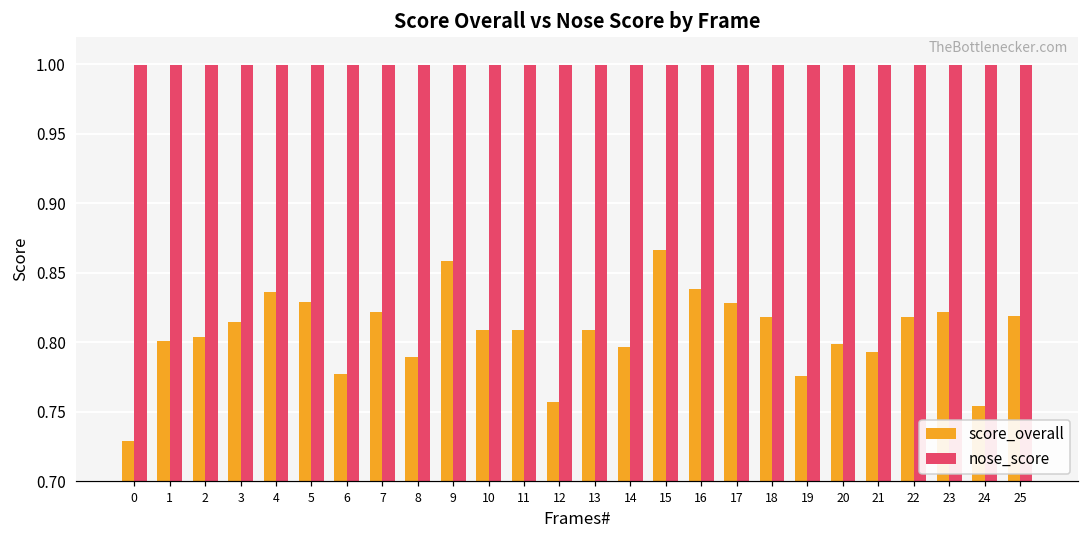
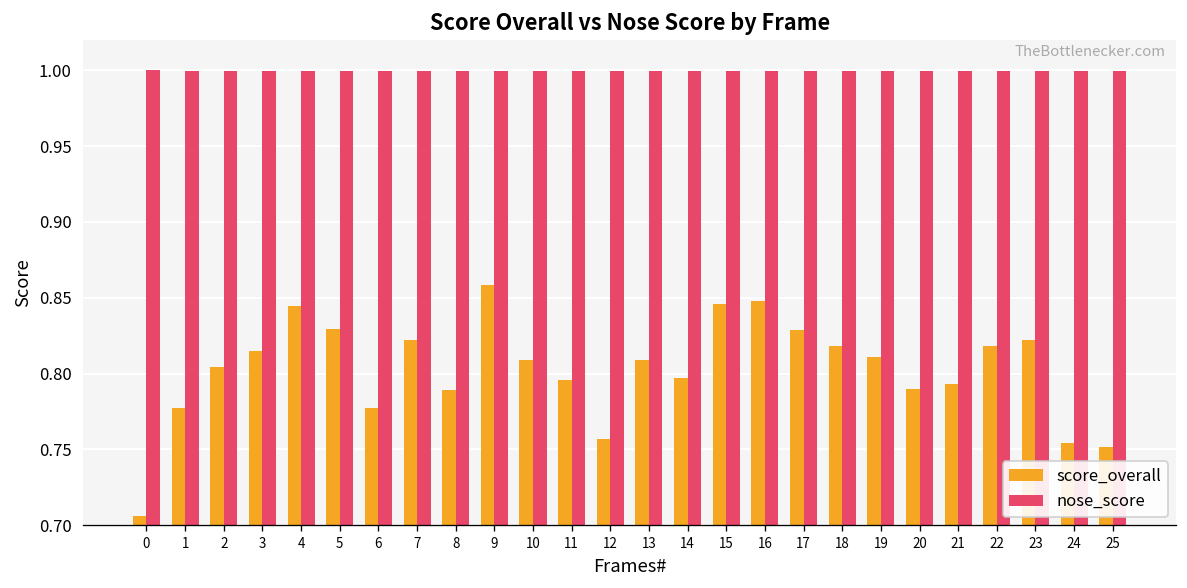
  {
    "score_overall": {
-     "0": 0.729,
-     "1": 0.801,
+     "0": 0.706,
+     "1": 0.777,
      "2": 0.804,
      "3": 0.815,
-     "4": 0.837,
+     "4": 0.844,
      "5": 0.829,
      "6": 0.778,
      "7": 0.822,
      "8": 0.789,
      "9": 0.858,
      "10": 0.809,
-     "11": 0.809,
+     "11": 0.796,
      "12": 0.757,
      "13": 0.809,
      "14": 0.797,
-     "15": 0.867,
-     "16": 0.839,
+     "15": 0.846,
+     "16": 0.848,
      "17": 0.829,
      "18": 0.818,
-     "19": 0.776,
-     "20": 0.799,
+     "19": 0.811,
+     "20": 0.790,
      "21": 0.793,
      "22": 0.818,
      "23": 0.822,
      "24": 0.754,
-     "25": 0.819
+     "25": 0.752
    },
    "nose_score": {
      "0": 1.000,
      "1": 1.000,
      "2": 1.000,
      "3": 1.000,
      "4": 1.000,
      "5": 1.000,
      "6": 1.000,
      "7": 1.000,
      "8": 1.000,
      "9": 1.000,
      "10": 1.000,
      "11": 1.000,
      "12": 1.000,
      "13": 1.000,
      "14": 1.000,
      "15": 1.000,
      "16": 1.000,
      "17": 1.000,
      "18": 1.000,
      "19": 1.000,
      "20": 1.000,
      "21": 1.000,
      "22": 1.000,
      "23": 1.000,
      "24": 1.000,
      "25": 1.000
    }
  }
